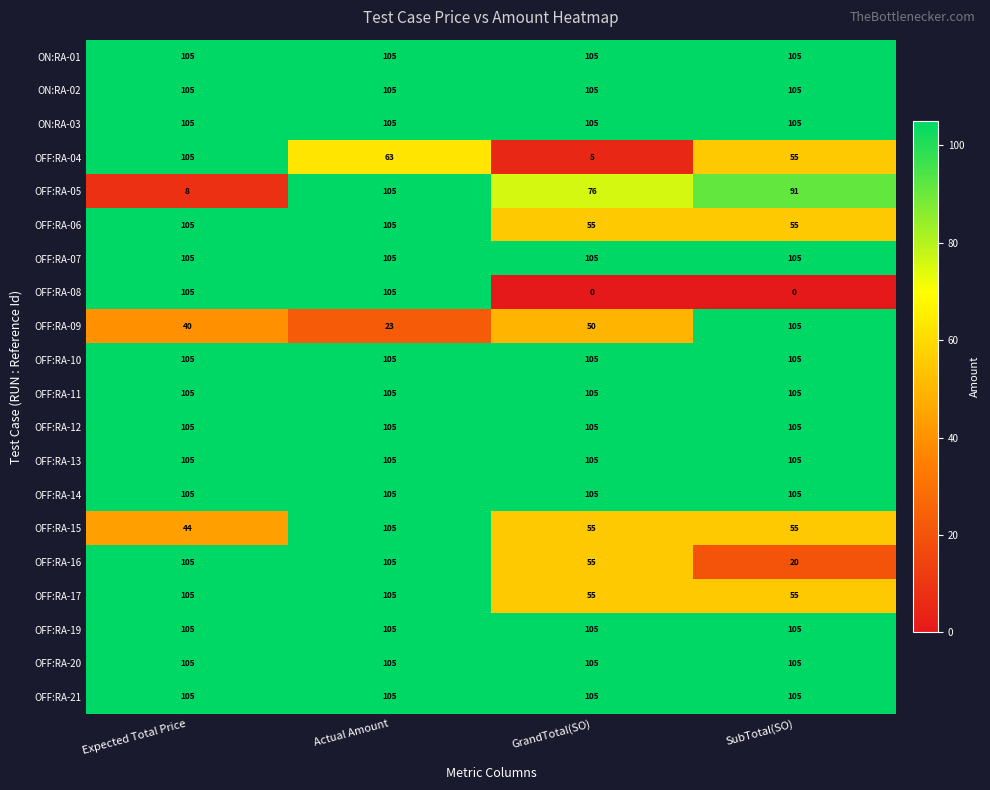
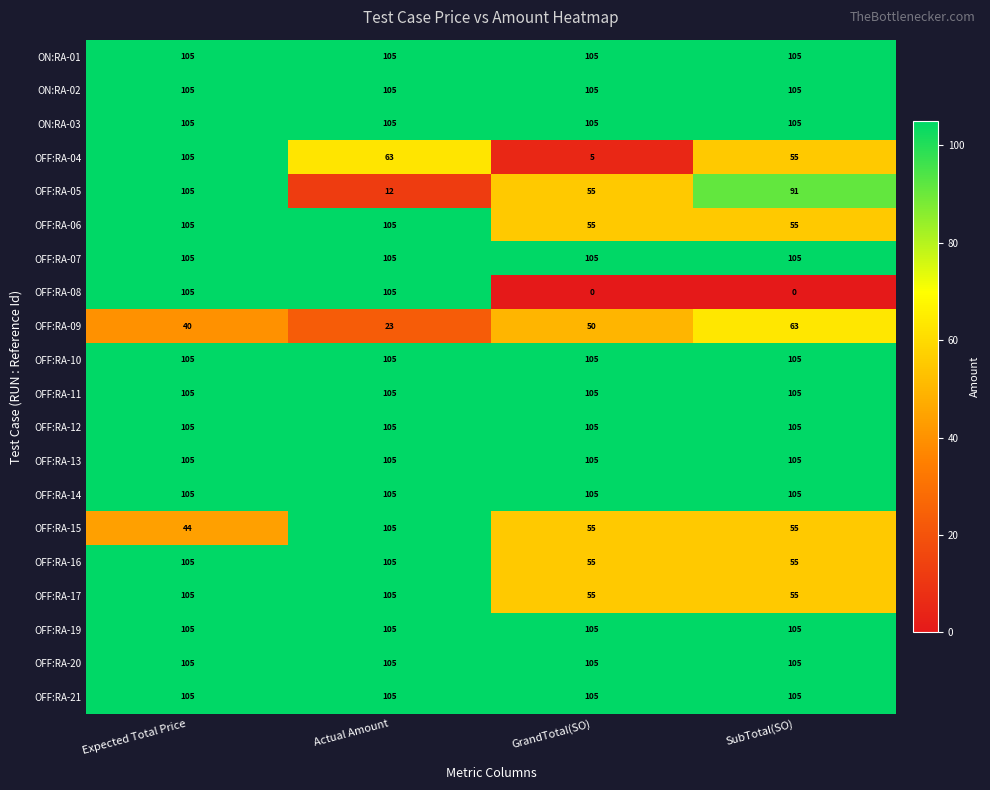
  {
    "ON:RA-01": {
      "Expected Total Price": 105,
      "Actual Amount": 105,
      "GrandTotal(SO)": 105,
      "SubTotal(SO)": 105
    },
    "ON:RA-02": {
      "Expected Total Price": 105,
      "Actual Amount": 105,
      "GrandTotal(SO)": 105,
      "SubTotal(SO)": 105
    },
    "ON:RA-03": {
      "Expected Total Price": 105,
      "Actual Amount": 105,
      "GrandTotal(SO)": 105,
      "SubTotal(SO)": 105
    },
    "OFF:RA-04": {
      "Expected Total Price": 105,
      "Actual Amount": 63,
      "GrandTotal(SO)": 5,
      "SubTotal(SO)": 55
    },
    "OFF:RA-05": {
-     "Expected Total Price": 8,
-     "Actual Amount": 105,
-     "GrandTotal(SO)": 76,
+     "Expected Total Price": 105,
+     "Actual Amount": 12,
+     "GrandTotal(SO)": 55,
      "SubTotal(SO)": 91
    },
    "OFF:RA-06": {
      "Expected Total Price": 105,
      "Actual Amount": 105,
      "GrandTotal(SO)": 55,
      "SubTotal(SO)": 55
    },
    "OFF:RA-07": {
      "Expected Total Price": 105,
      "Actual Amount": 105,
      "GrandTotal(SO)": 105,
      "SubTotal(SO)": 105
    },
    "OFF:RA-08": {
      "Expected Total Price": 105,
      "Actual Amount": 105,
      "GrandTotal(SO)": 0,
      "SubTotal(SO)": 0
    },
    "OFF:RA-09": {
      "Expected Total Price": 40,
      "Actual Amount": 23,
      "GrandTotal(SO)": 50,
-     "SubTotal(SO)": 105
+     "SubTotal(SO)": 63
    },
    "OFF:RA-10": {
      "Expected Total Price": 105,
      "Actual Amount": 105,
      "GrandTotal(SO)": 105,
      "SubTotal(SO)": 105
    },
    "OFF:RA-11": {
      "Expected Total Price": 105,
      "Actual Amount": 105,
      "GrandTotal(SO)": 105,
      "SubTotal(SO)": 105
    },
    "OFF:RA-12": {
      "Expected Total Price": 105,
      "Actual Amount": 105,
      "GrandTotal(SO)": 105,
      "SubTotal(SO)": 105
    },
    "OFF:RA-13": {
      "Expected Total Price": 105,
      "Actual Amount": 105,
      "GrandTotal(SO)": 105,
      "SubTotal(SO)": 105
    },
    "OFF:RA-14": {
      "Expected Total Price": 105,
      "Actual Amount": 105,
      "GrandTotal(SO)": 105,
      "SubTotal(SO)": 105
    },
    "OFF:RA-15": {
      "Expected Total Price": 44,
      "Actual Amount": 105,
      "GrandTotal(SO)": 55,
      "SubTotal(SO)": 55
    },
    "OFF:RA-16": {
      "Expected Total Price": 105,
      "Actual Amount": 105,
      "GrandTotal(SO)": 55,
-     "SubTotal(SO)": 20
+     "SubTotal(SO)": 55
    },
    "OFF:RA-17": {
      "Expected Total Price": 105,
      "Actual Amount": 105,
      "GrandTotal(SO)": 55,
      "SubTotal(SO)": 55
    },
    "OFF:RA-19": {
      "Expected Total Price": 105,
      "Actual Amount": 105,
      "GrandTotal(SO)": 105,
      "SubTotal(SO)": 105
    },
    "OFF:RA-20": {
      "Expected Total Price": 105,
      "Actual Amount": 105,
      "GrandTotal(SO)": 105,
      "SubTotal(SO)": 105
    },
    "OFF:RA-21": {
      "Expected Total Price": 105,
      "Actual Amount": 105,
      "GrandTotal(SO)": 105,
      "SubTotal(SO)": 105
    }
  }
